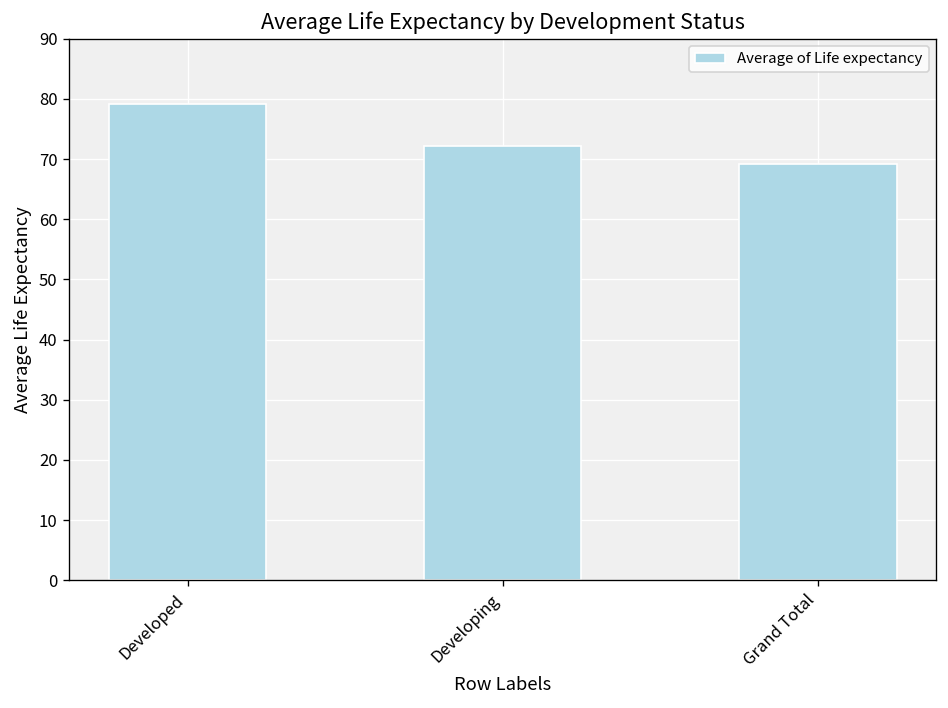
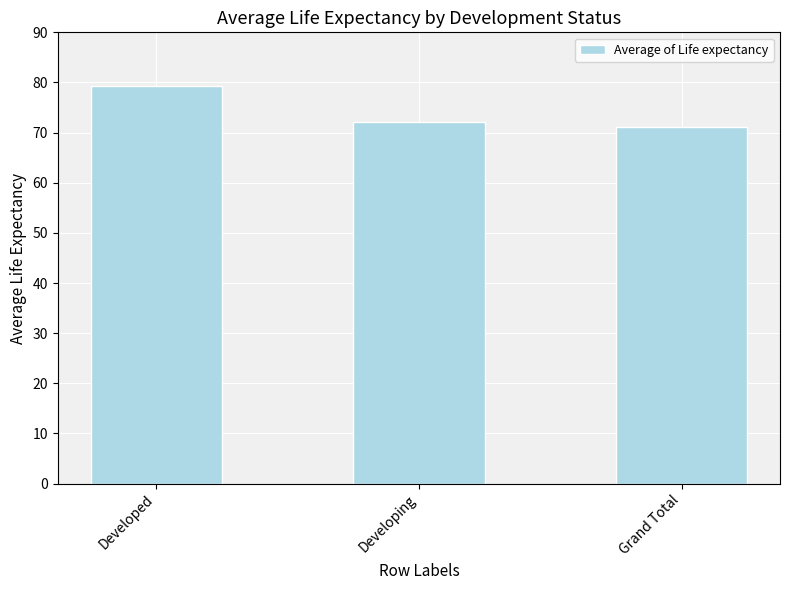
  {
    "Developed": 79,
    "Developing": 72,
-   "Grand Total": 69
+   "Grand Total": 71
  }
